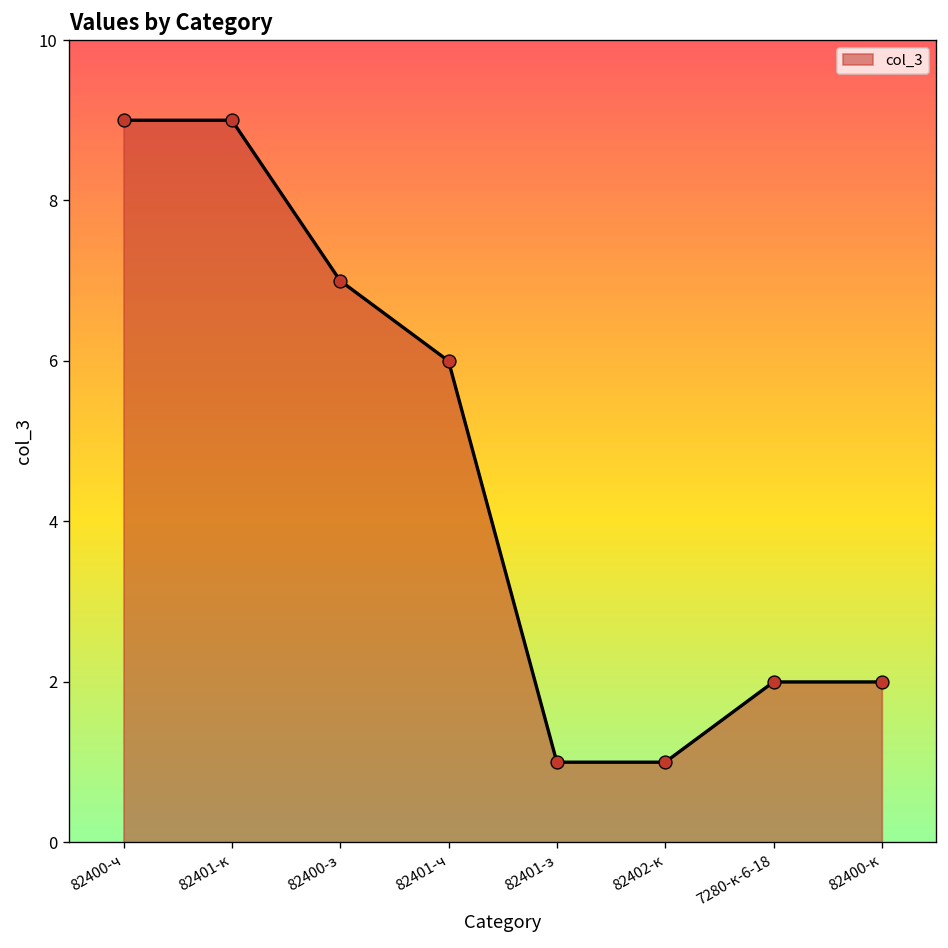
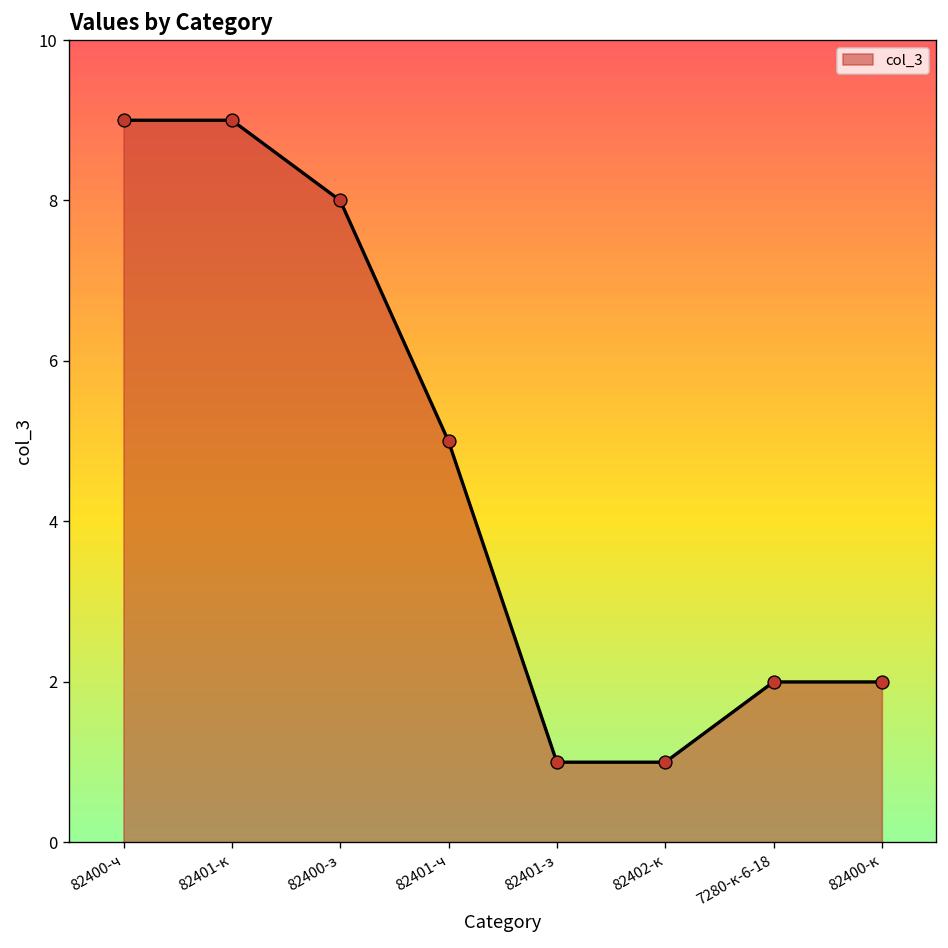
  {
    "82400-ч": 9,
    "82401-к": 9,
-   "82400-з": 7,
-   "82401-ч": 6,
+   "82400-з": 8,
+   "82401-ч": 5,
    "82401-з": 1,
    "82402-к": 1,
    "7280-к-6-18": 2,
    "82400-к": 2
  }
